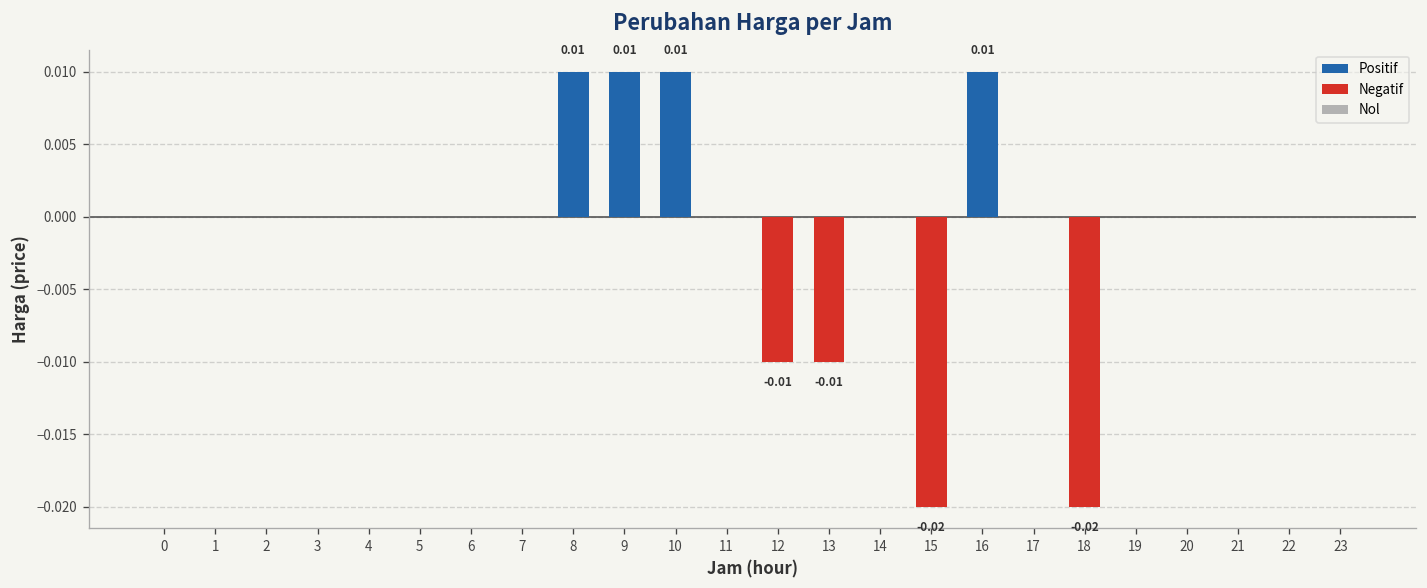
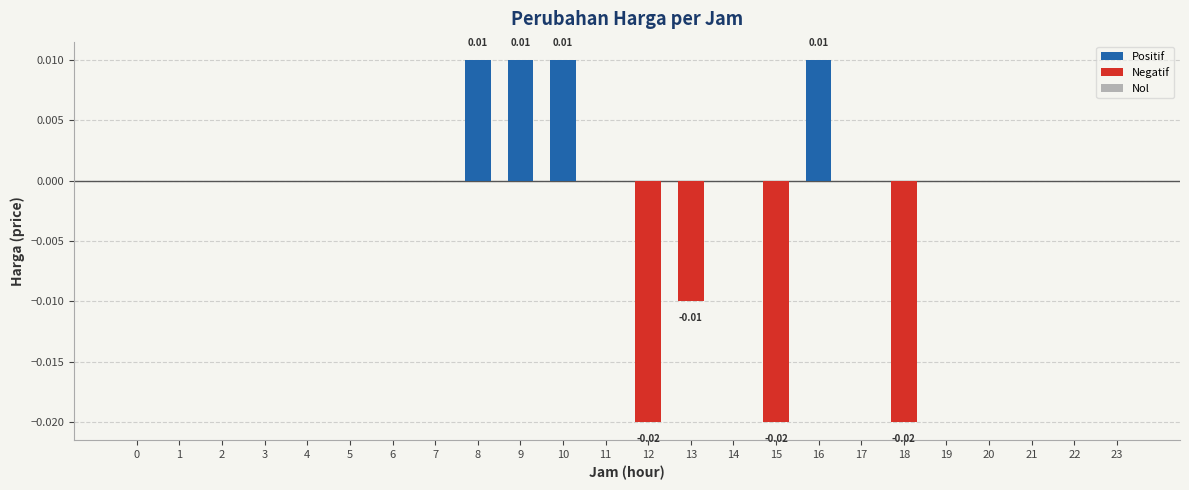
  {
    "Positif": {
      "8": 0.01,
      "9": 0.01,
      "10": 0.01,
      "16": 0.01
    },
    "Negatif": {
-     "12": -0.01,
+     "12": -0.02,
      "13": -0.01,
      "15": -0.02,
      "18": -0.02
    },
    "Nol": {
      "0": 0.0000,
      "1": 0.0000,
      "2": 0.0000,
      "3": 0.0000,
      "4": 0.0000,
      "5": 0.0000,
      "6": 0.0000,
      "7": 0.0000,
      "8": 0.0000,
      "9": 0.0000,
      "10": 0.0000,
      "11": 0.0000,
      "12": 0.0000,
      "13": 0.0000,
      "14": 0.0000,
      "15": 0.0000,
      "16": 0.0000,
      "17": 0.0000,
      "18": 0.0000,
      "19": 0.0000,
      "20": 0.0000,
      "21": 0.0000,
      "22": 0.0000,
      "23": 0.0000
    }
  }
